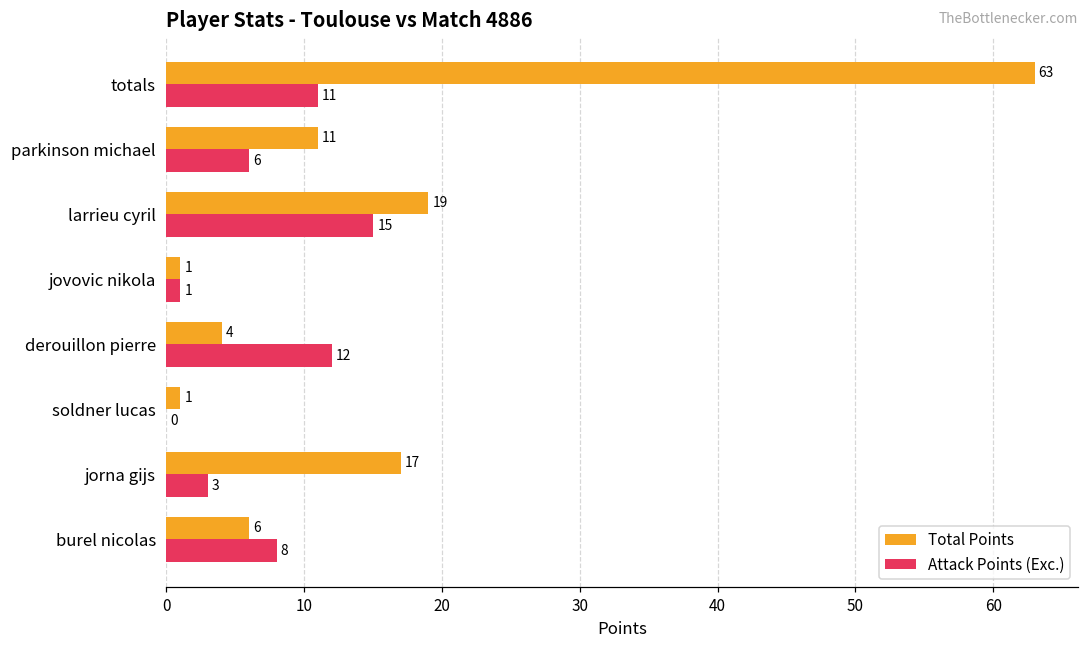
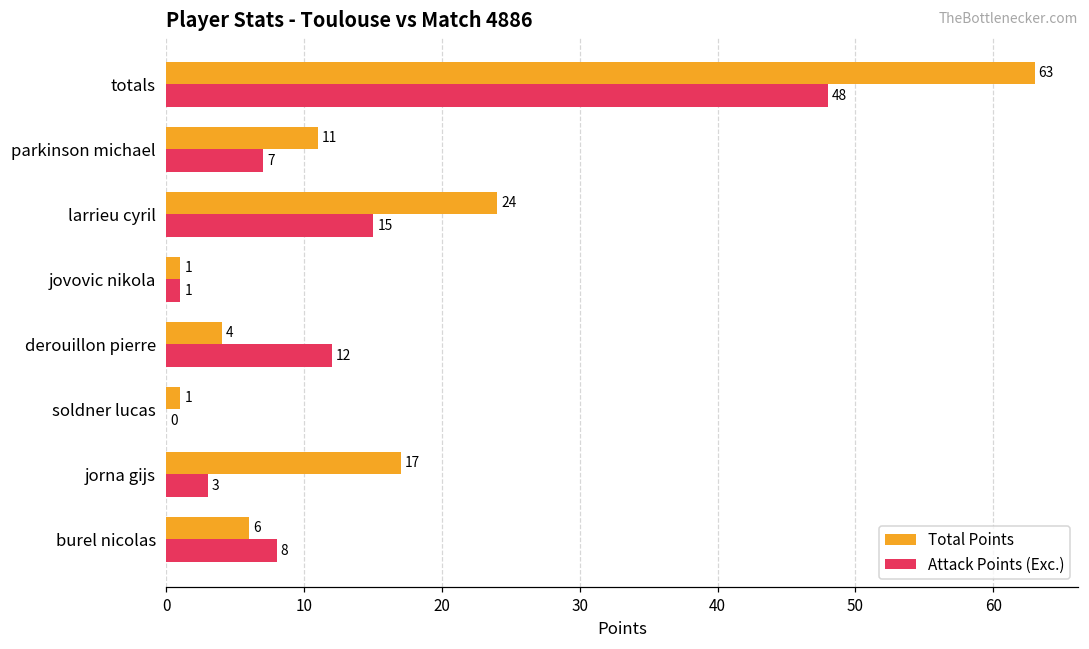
  {
    "Total Points": {
      "totals": 63,
      "parkinson michael": 11,
-     "larrieu cyril": 19,
+     "larrieu cyril": 24,
      "jovovic nikola": 1,
      "derouillon pierre": 4,
      "soldner lucas": 1,
      "jorna gijs": 17,
      "burel nicolas": 6
    },
    "Attack Points (Exc.)": {
-     "totals": 11,
-     "parkinson michael": 6,
+     "totals": 48,
+     "parkinson michael": 7,
      "larrieu cyril": 15,
      "jovovic nikola": 1,
      "derouillon pierre": 12,
      "soldner lucas": 0,
      "jorna gijs": 3,
      "burel nicolas": 8
    }
  }
